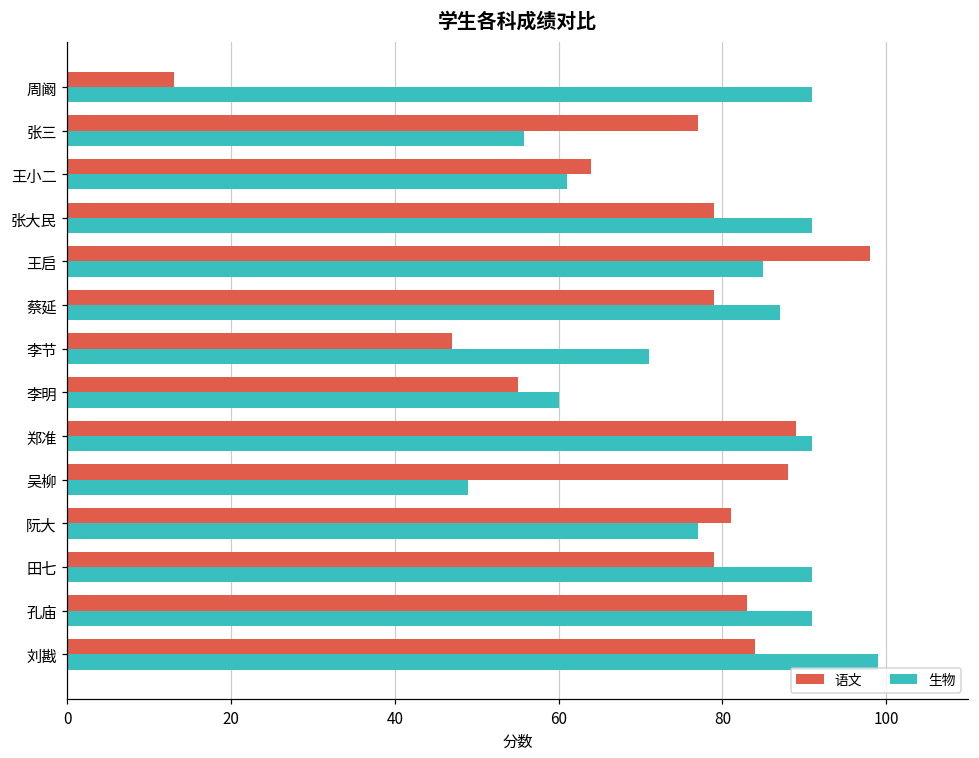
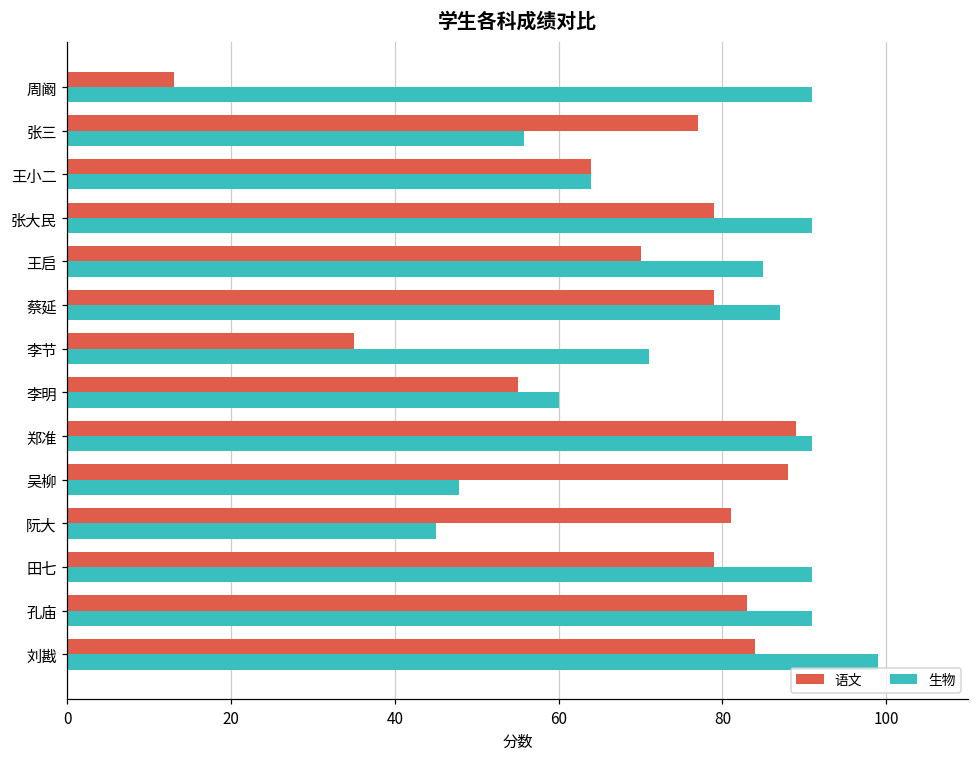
  {
    "语文": {
      "周阚": 13,
      "张三": 77,
      "王小二": 64,
      "张大民": 79,
-     "王启": 98,
+     "王启": 70,
      "蔡延": 79,
-     "李节": 47,
+     "李节": 35,
      "李明": 55,
      "郑准": 89,
      "吴柳": 88,
      "阮大": 81,
      "田七": 79,
      "孔庙": 83,
      "刘戡": 84
    },
    "生物": {
      "周阚": 91,
      "张三": 56,
-     "王小二": 61,
+     "王小二": 64,
      "张大民": 91,
      "王启": 85,
      "蔡延": 87,
      "李节": 71,
      "李明": 60,
      "郑准": 91,
-     "吴柳": 49,
-     "阮大": 77,
+     "吴柳": 48,
+     "阮大": 45,
      "田七": 91,
      "孔庙": 91,
      "刘戡": 99
    }
  }
